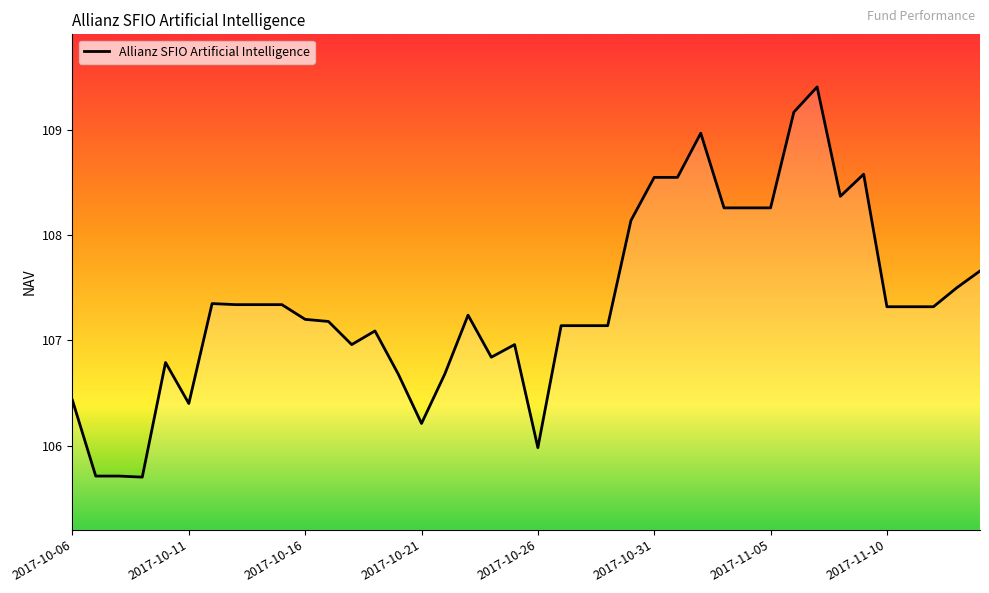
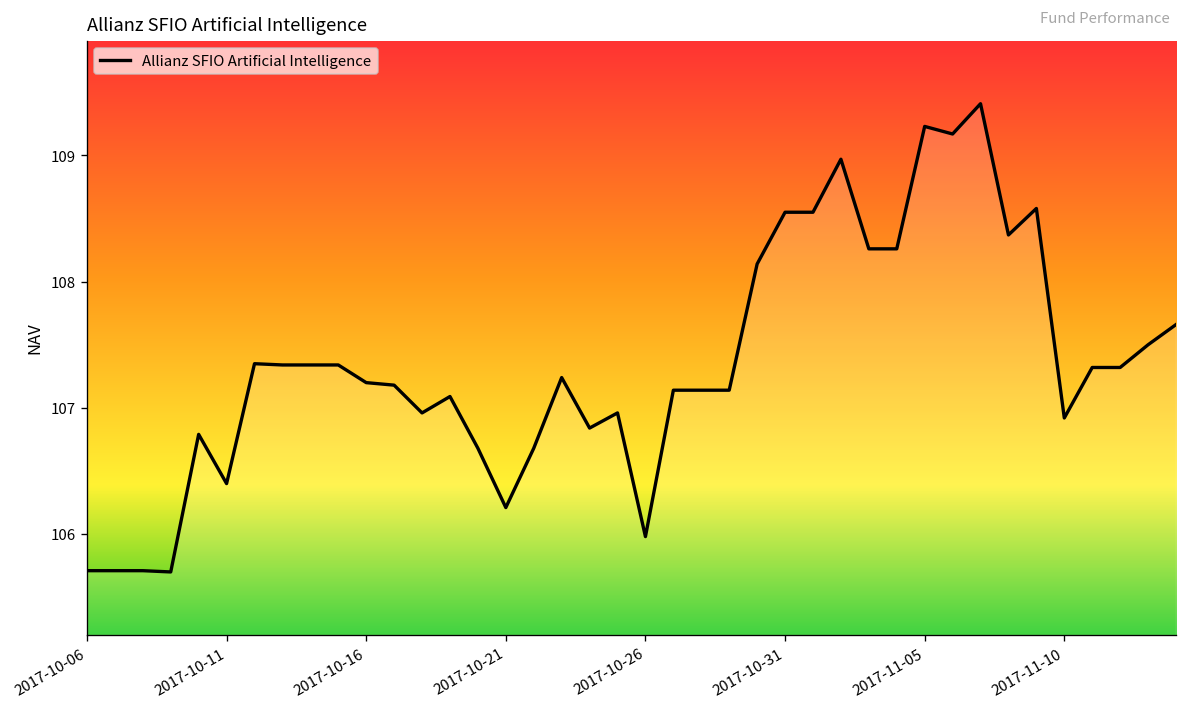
  {
-   "2017-10-06": 106.43,
+   "2017-10-06": 105.71,
    "2017-10-11": 106.40,
    "2017-10-16": 107.20,
    "2017-10-21": 106.21,
    "2017-10-26": 105.98,
    "2017-10-31": 108.55,
-   "2017-11-05": 108.26,
-   "2017-11-10": 107.32
+   "2017-11-05": 109.23,
+   "2017-11-10": 106.92
  }
